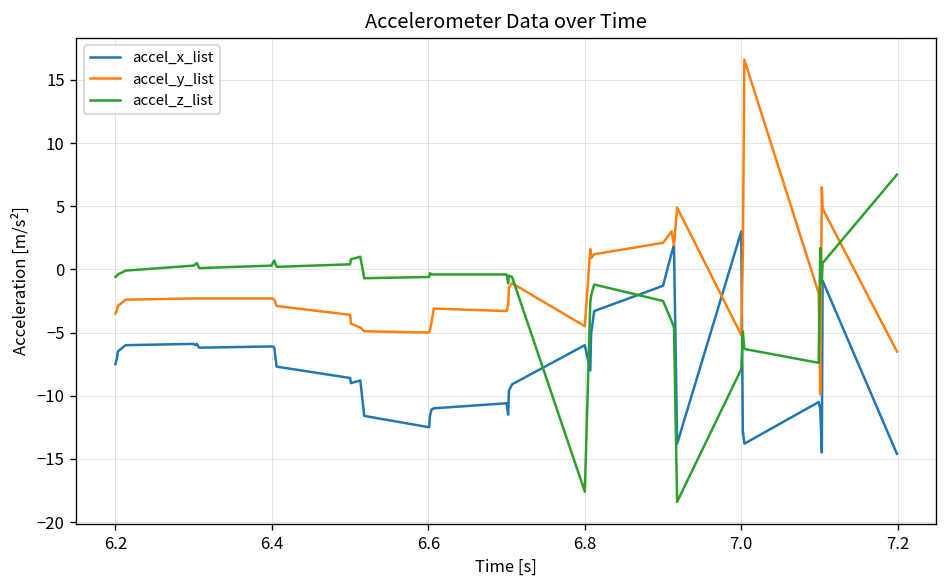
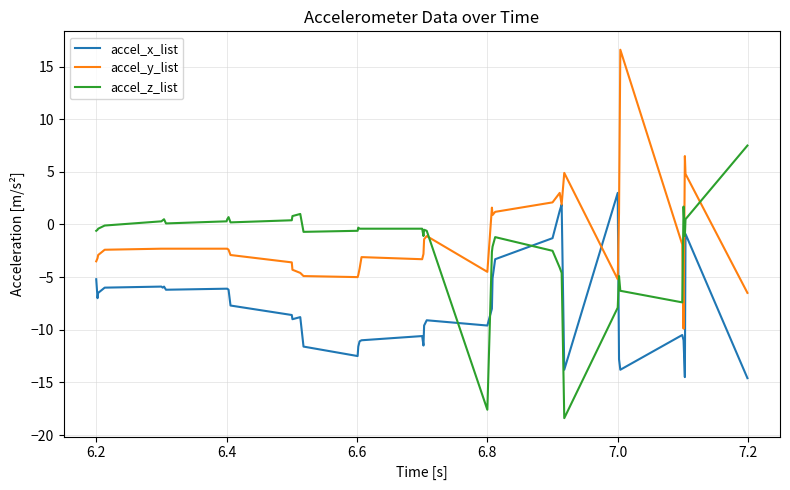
  {
    "accel_x_list": {
-     "6.2": -7.5,
+     "6.2": -5.2,
      "6.4": -6.1,
-     "6.8": -6.0,
+     "6.8": -9.6,
      "7.0": 3.0
    },
    "accel_y_list": {
      "6.2": -3.5,
      "6.4": -2.3,
      "6.8": -4.5,
      "7.0": -5.2
    },
    "accel_z_list": {
      "6.2": -0.6,
      "6.4": 0.3,
      "6.8": -17.6,
      "7.0": -7.9
    }
  }
